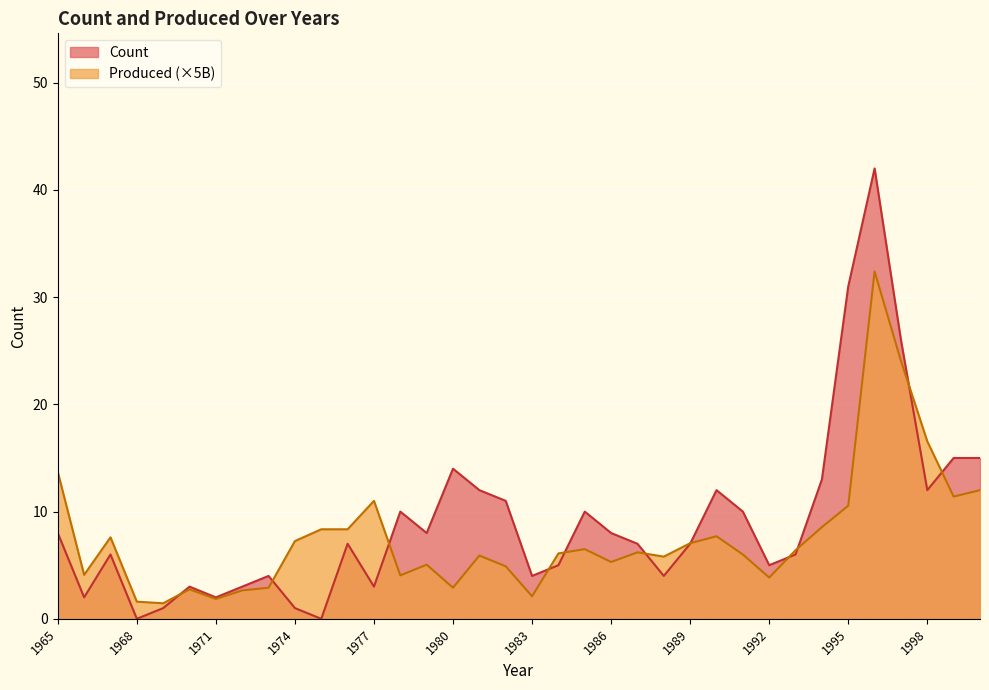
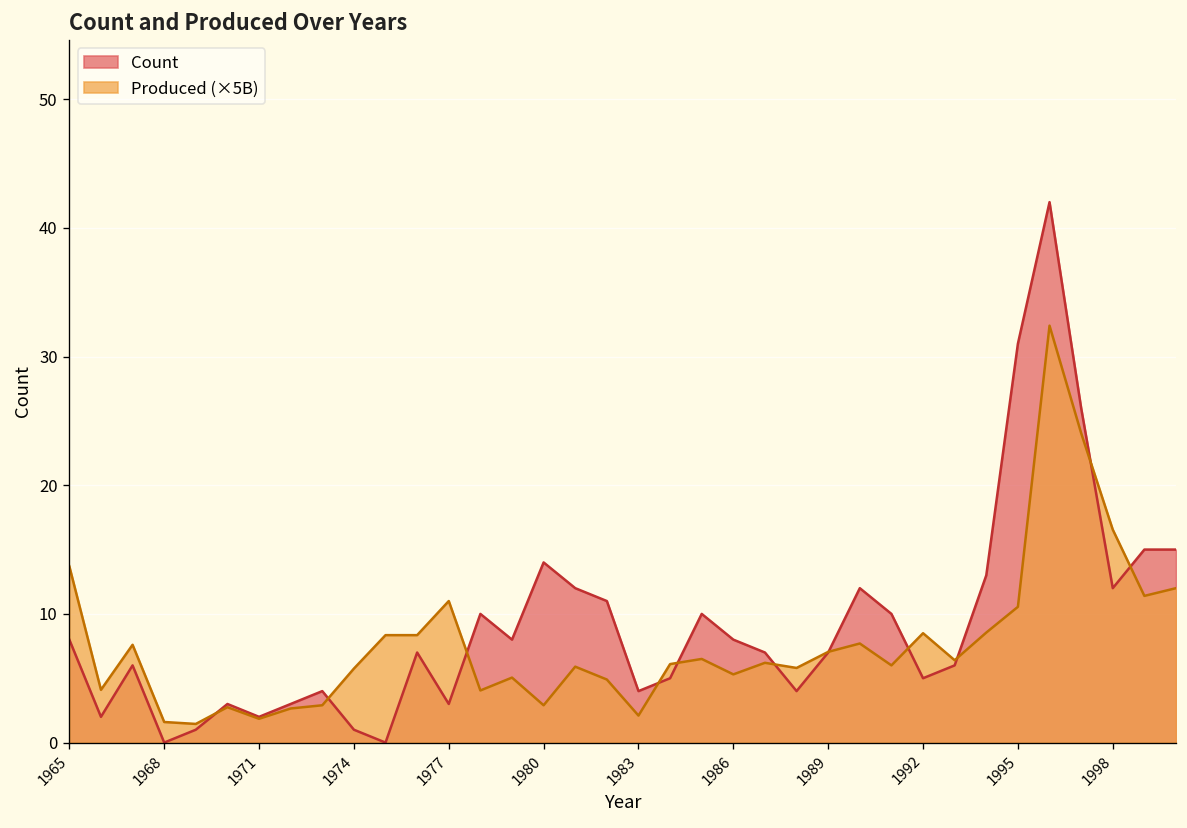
  {
    "Count": {
      "1965": 8.0,
      "1968": 0.0,
      "1974": 1.0,
      "1977": 3.0,
      "1980": 14.0,
      "1983": 4.0,
      "1986": 8.0,
      "1992": 5.0,
      "1995": 31.0,
      "1998": 12.0
    },
    "Produced (×5B)": {
      "1965": 13.7,
      "1968": 1.6,
-     "1974": 7.3,
+     "1974": 5.8,
      "1977": 11.0,
      "1980": 2.9,
      "1983": 2.1,
      "1986": 5.3,
-     "1992": 3.9,
+     "1992": 8.5,
      "1995": 10.5,
      "1998": 16.6
    }
  }
